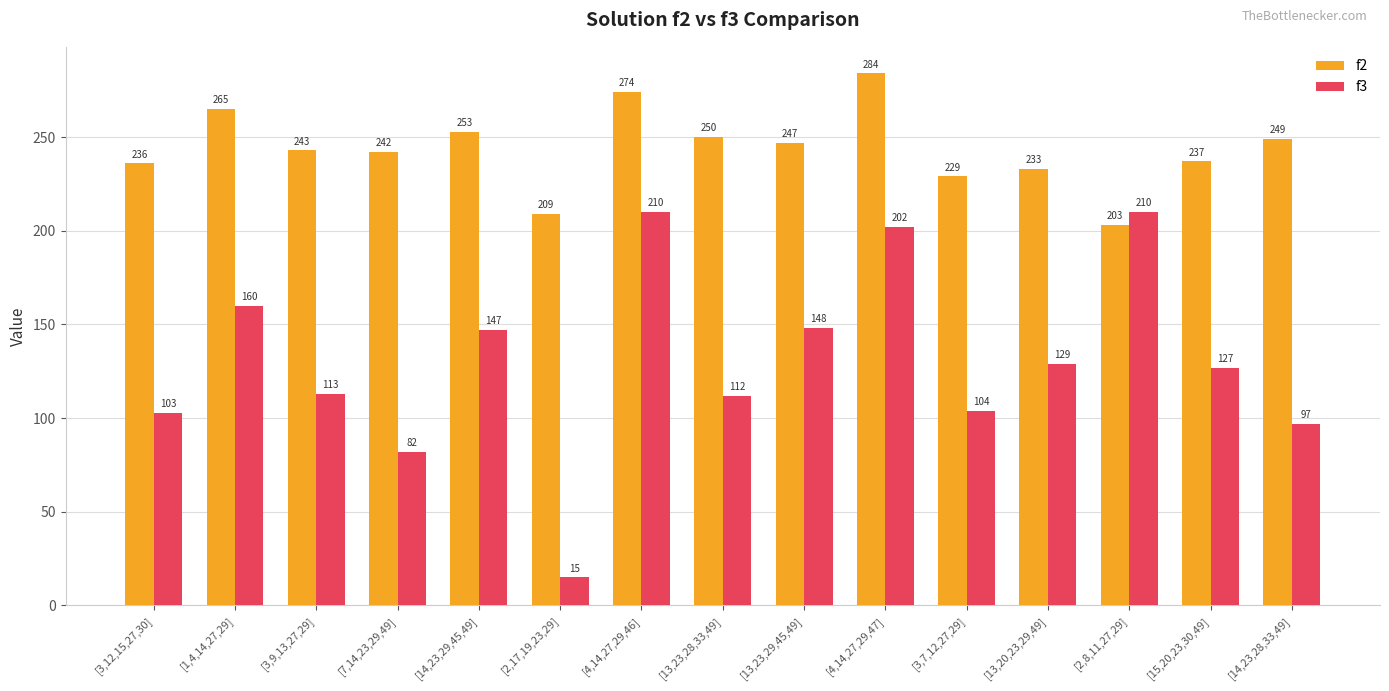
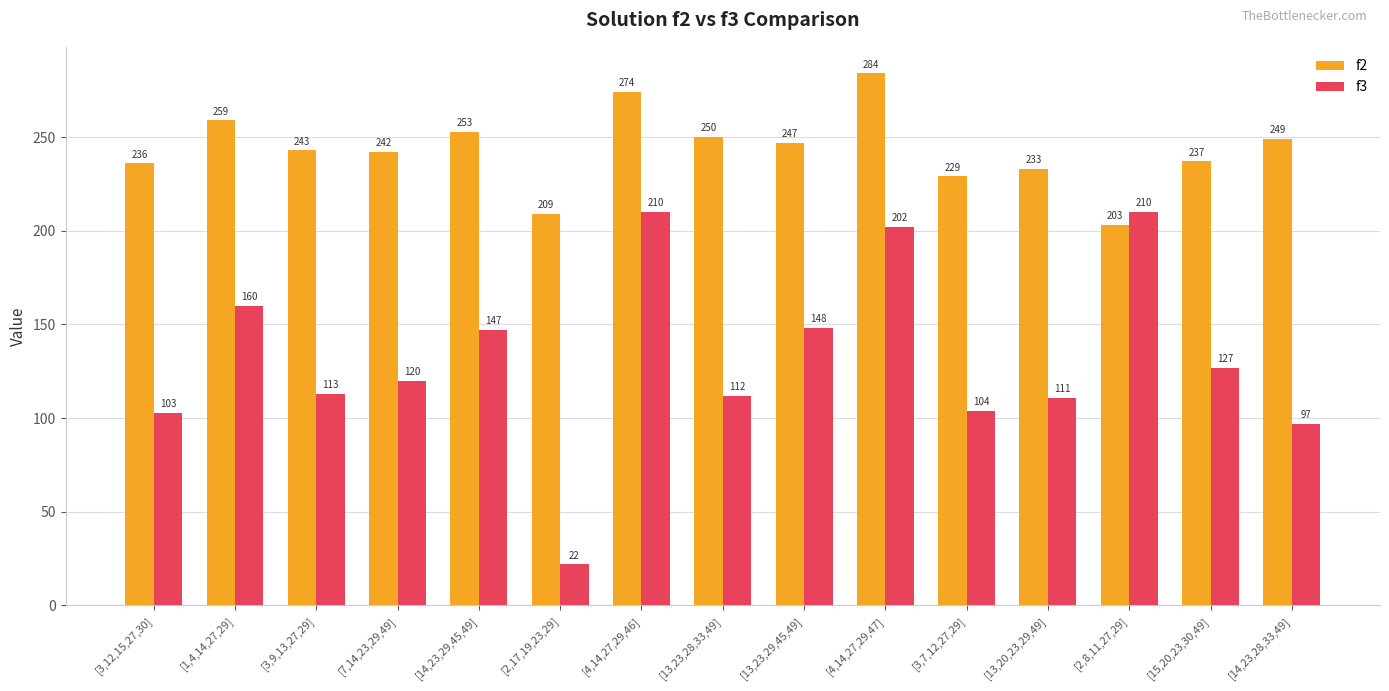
  {
    "f2": {
      "[3,12,15,27,30]": 236,
-     "[1,4,14,27,29]": 265,
+     "[1,4,14,27,29]": 259,
      "[3,9,13,27,29]": 243,
      "[7,14,23,29,49]": 242,
      "[14,23,29,45,49]": 253,
      "[2,17,19,23,29]": 209,
      "[4,14,27,29,46]": 274,
      "[13,23,28,33,49]": 250,
      "[13,23,29,45,49]": 247,
      "[4,14,27,29,47]": 284,
      "[3,7,12,27,29]": 229,
      "[13,20,23,29,49]": 233,
      "[2,8,11,27,29]": 203,
      "[15,20,23,30,49]": 237,
      "[14,23,28,33,49]": 249
    },
    "f3": {
      "[3,12,15,27,30]": 103,
      "[1,4,14,27,29]": 160,
      "[3,9,13,27,29]": 113,
-     "[7,14,23,29,49]": 82,
+     "[7,14,23,29,49]": 120,
      "[14,23,29,45,49]": 147,
-     "[2,17,19,23,29]": 15,
+     "[2,17,19,23,29]": 22,
      "[4,14,27,29,46]": 210,
      "[13,23,28,33,49]": 112,
      "[13,23,29,45,49]": 148,
      "[4,14,27,29,47]": 202,
      "[3,7,12,27,29]": 104,
-     "[13,20,23,29,49]": 129,
+     "[13,20,23,29,49]": 111,
      "[2,8,11,27,29]": 210,
      "[15,20,23,30,49]": 127,
      "[14,23,28,33,49]": 97
    }
  }
